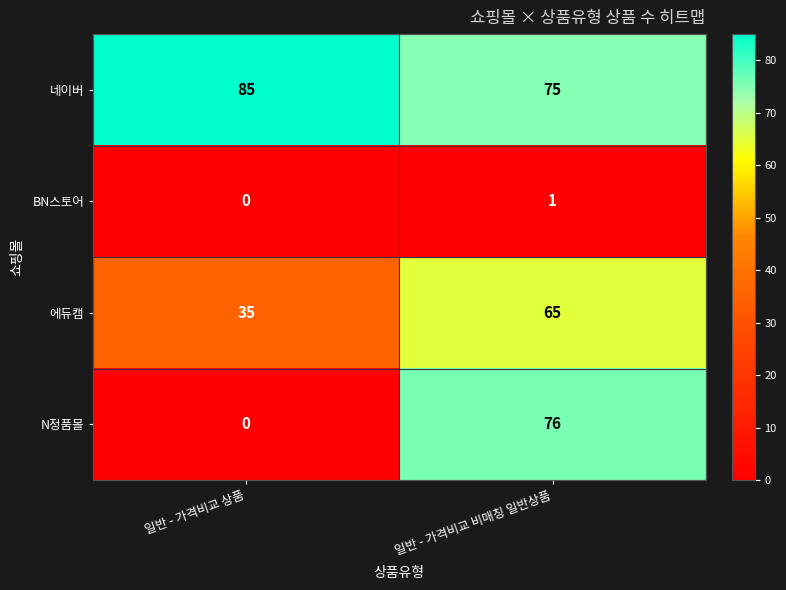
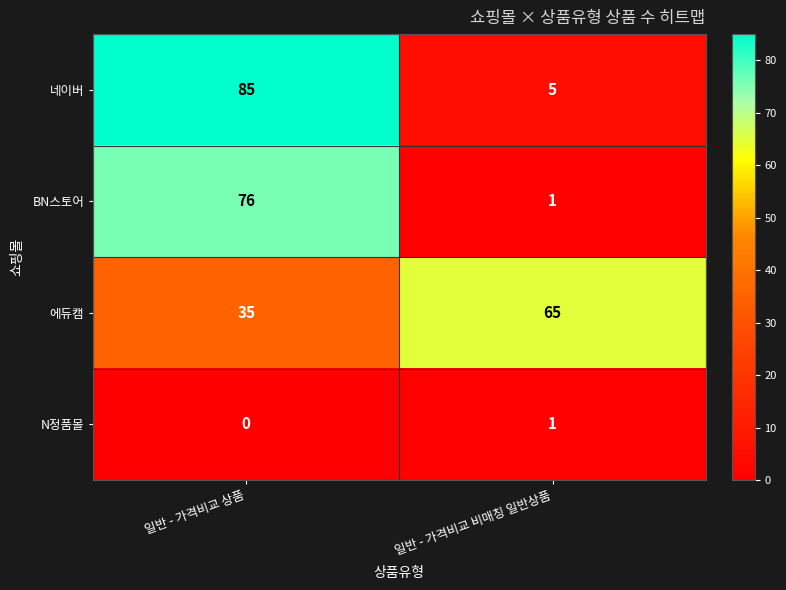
  {
    "네이버": {
      "일반 - 가격비교 상품": 85,
-     "일반 - 가격비교 비매칭 일반상품": 75
+     "일반 - 가격비교 비매칭 일반상품": 5
    },
    "BN스토어": {
-     "일반 - 가격비교 상품": 0,
+     "일반 - 가격비교 상품": 76,
      "일반 - 가격비교 비매칭 일반상품": 1
    },
    "에듀캠": {
      "일반 - 가격비교 상품": 35,
      "일반 - 가격비교 비매칭 일반상품": 65
    },
    "N정품몰": {
      "일반 - 가격비교 상품": 0,
-     "일반 - 가격비교 비매칭 일반상품": 76
+     "일반 - 가격비교 비매칭 일반상품": 1
    }
  }
